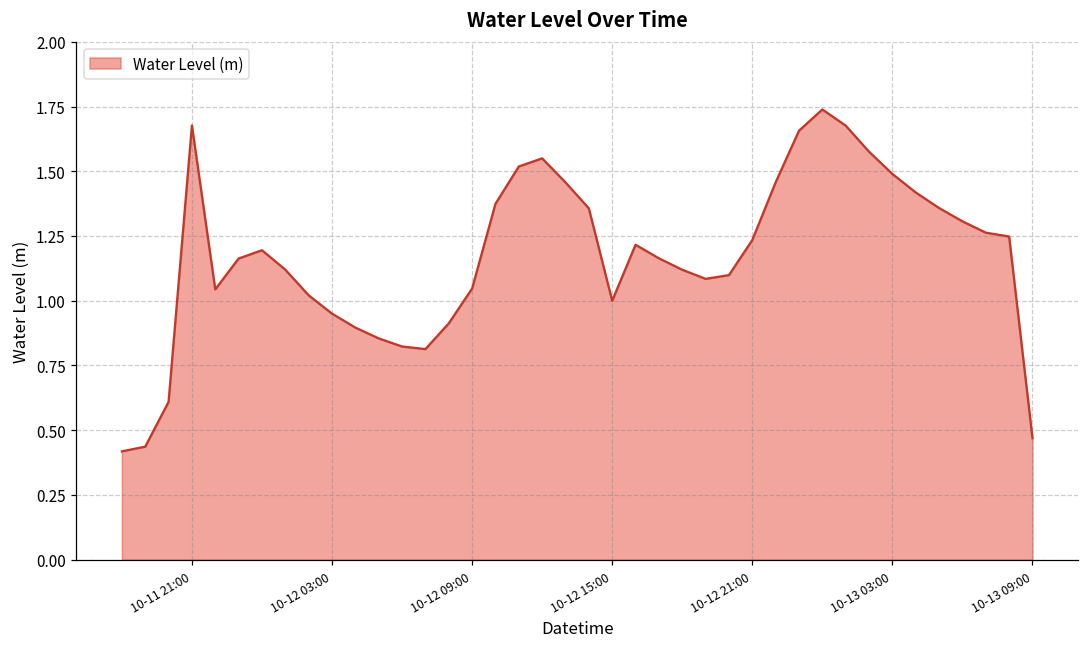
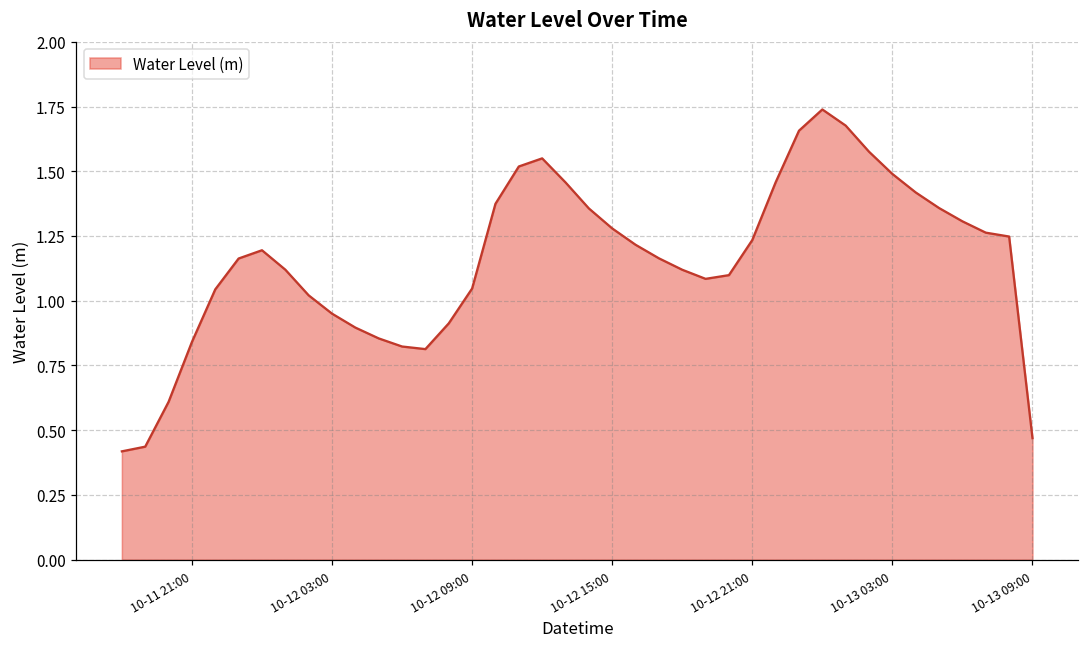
  {
-   "10-11 21:00": 1.68,
+   "10-11 21:00": 0.84,
    "10-12 03:00": 0.95,
    "10-12 09:00": 1.05,
-   "10-12 15:00": 1.00,
+   "10-12 15:00": 1.28,
    "10-12 21:00": 1.23,
    "10-13 03:00": 1.49,
    "10-13 09:00": 0.47
  }
